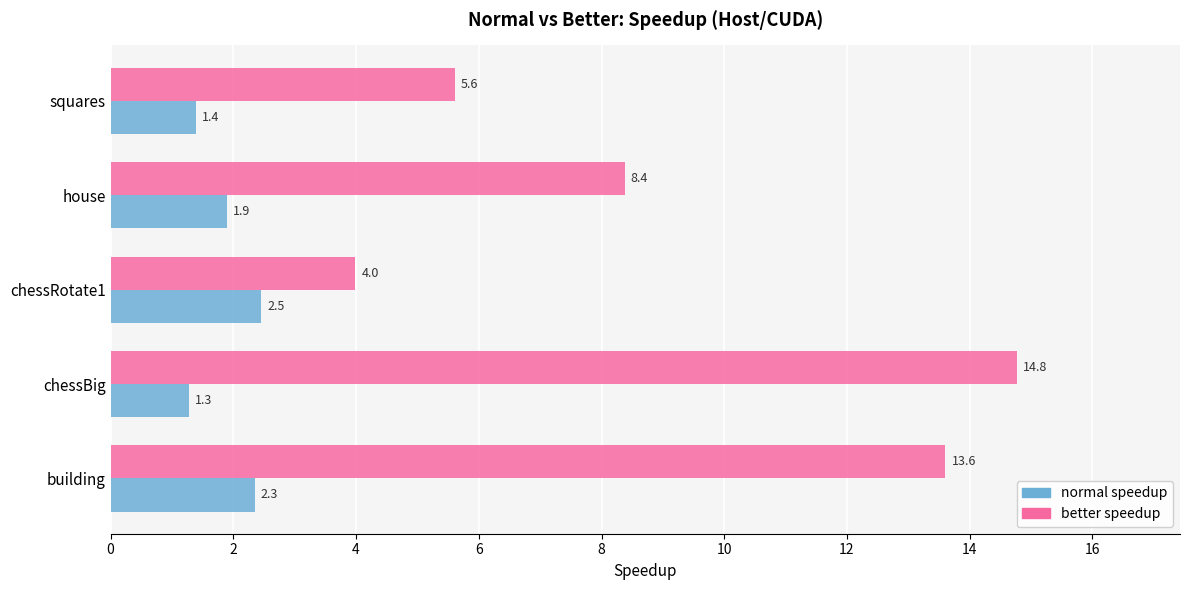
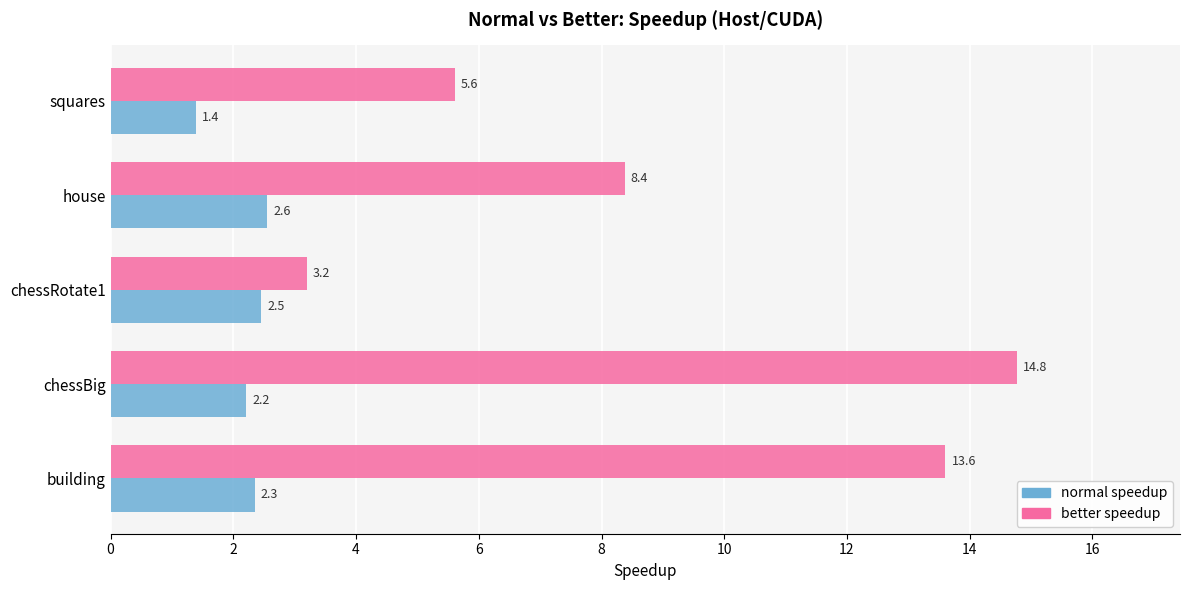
  {
    "normal speedup": {
      "squares": 1.4,
-     "house": 1.9,
+     "house": 2.6,
      "chessRotate1": 2.5,
-     "chessBig": 1.3,
+     "chessBig": 2.2,
      "building": 2.3
    },
    "better speedup": {
      "squares": 5.6,
      "house": 8.4,
-     "chessRotate1": 4.0,
+     "chessRotate1": 3.2,
      "chessBig": 14.8,
      "building": 13.6
    }
  }
